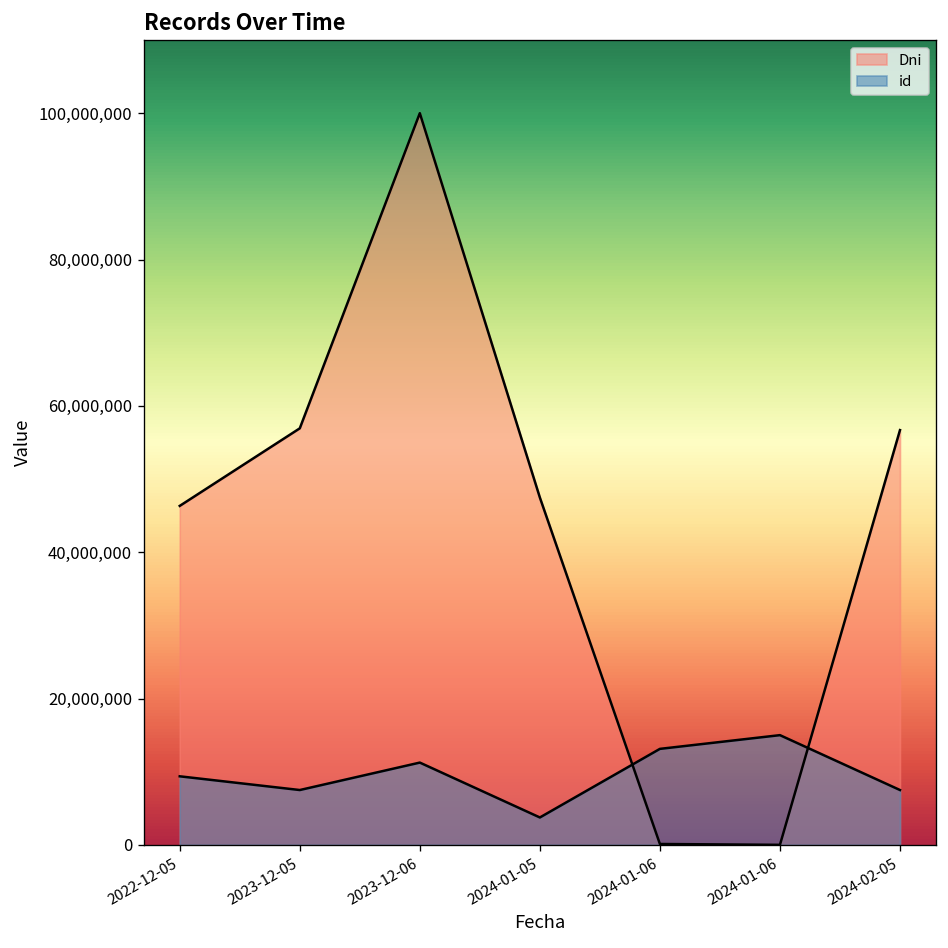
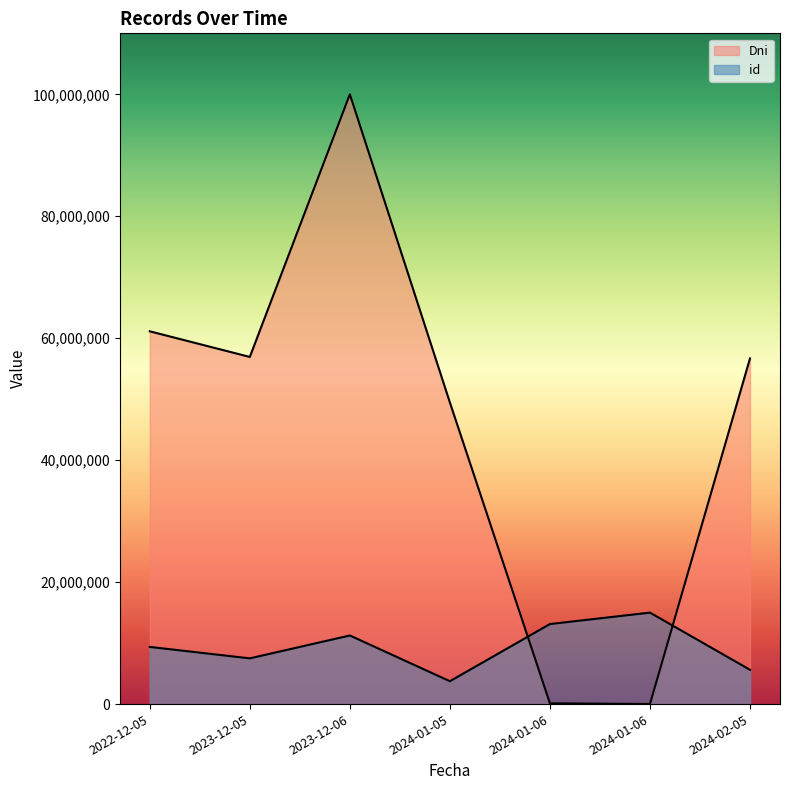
  {
    "Dni": {
-     "2022-12-05": "46,000,000",
+     "2022-12-05": "61,000,000",
      "2023-12-05": "57,000,000",
      "2023-12-06": "100,000,000",
-     "2024-01-05": "47,000,000",
+     "2024-01-05": "49,000,000",
      "2024-02-05": "57,000,000"
    },
    "id": {
      "2022-12-05": "9,000,000",
      "2023-12-05": "7,000,000",
      "2023-12-06": "11,000,000",
      "2024-01-05": "4,000,000",
-     "2024-02-05": "7,000,000"
+     "2024-02-05": "6,000,000"
    }
  }
